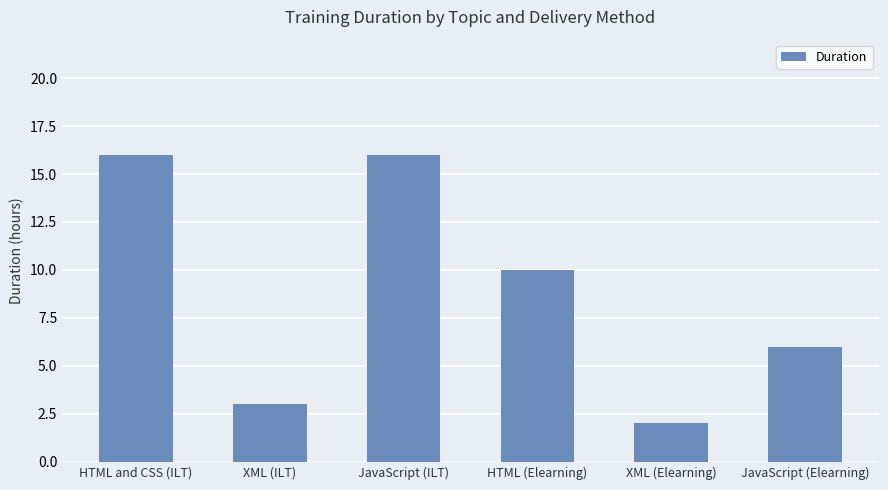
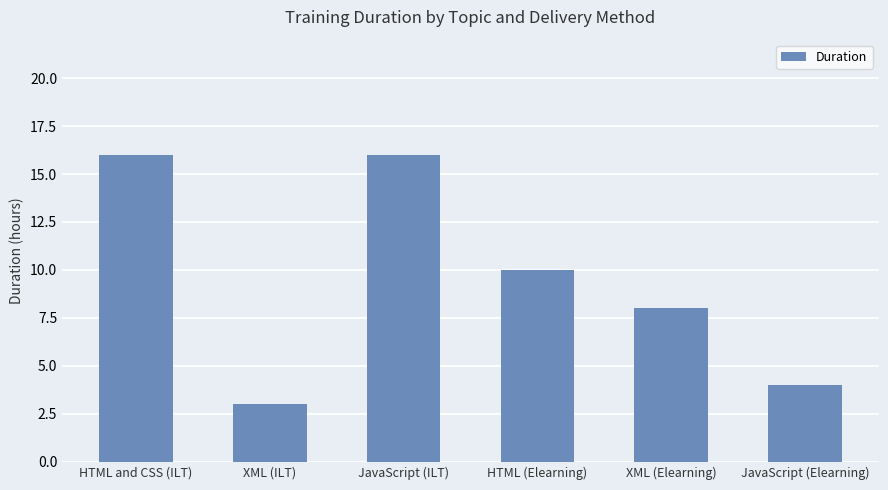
  {
    "HTML and CSS (ILT)": 16,
    "XML (ILT)": 3,
    "JavaScript (ILT)": 16,
    "HTML (Elearning)": 10,
-   "XML (Elearning)": 2,
-   "JavaScript (Elearning)": 6
+   "XML (Elearning)": 8,
+   "JavaScript (Elearning)": 4
  }
